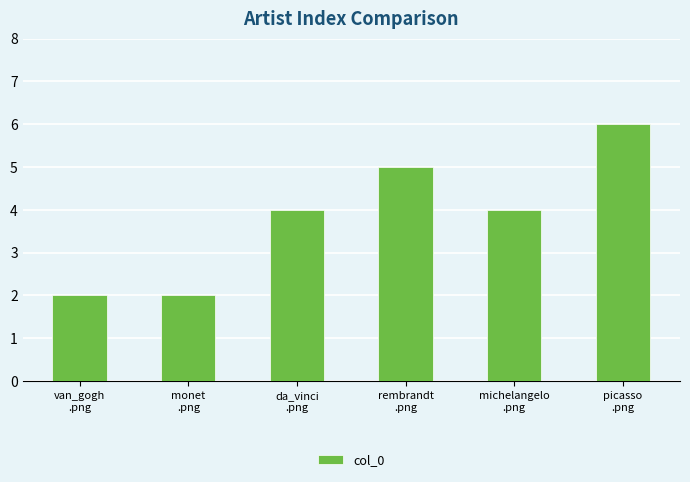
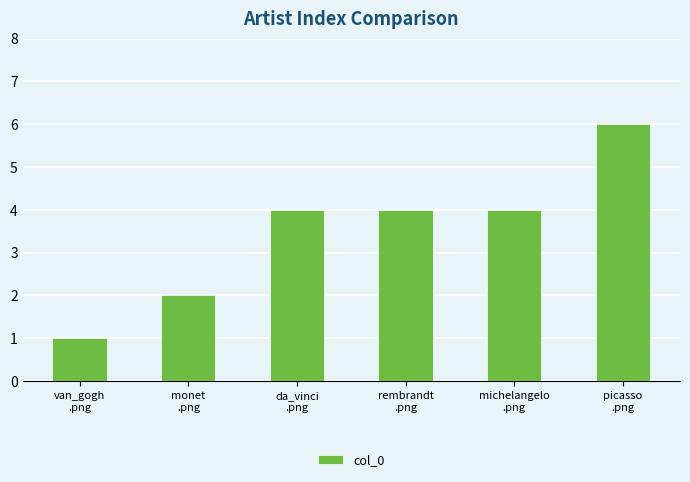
  {
-   "van_gogh .png": 2,
+   "van_gogh .png": 1,
    "monet .png": 2,
    "da_vinci .png": 4,
-   "rembrandt .png": 5,
+   "rembrandt .png": 4,
    "michelangelo .png": 4,
    "picasso .png": 6
  }
